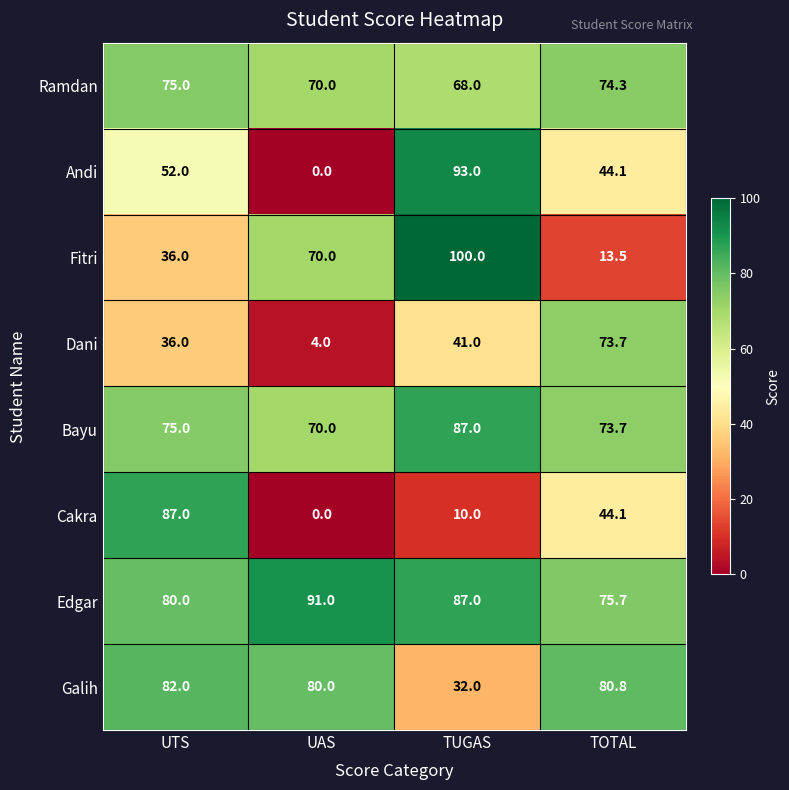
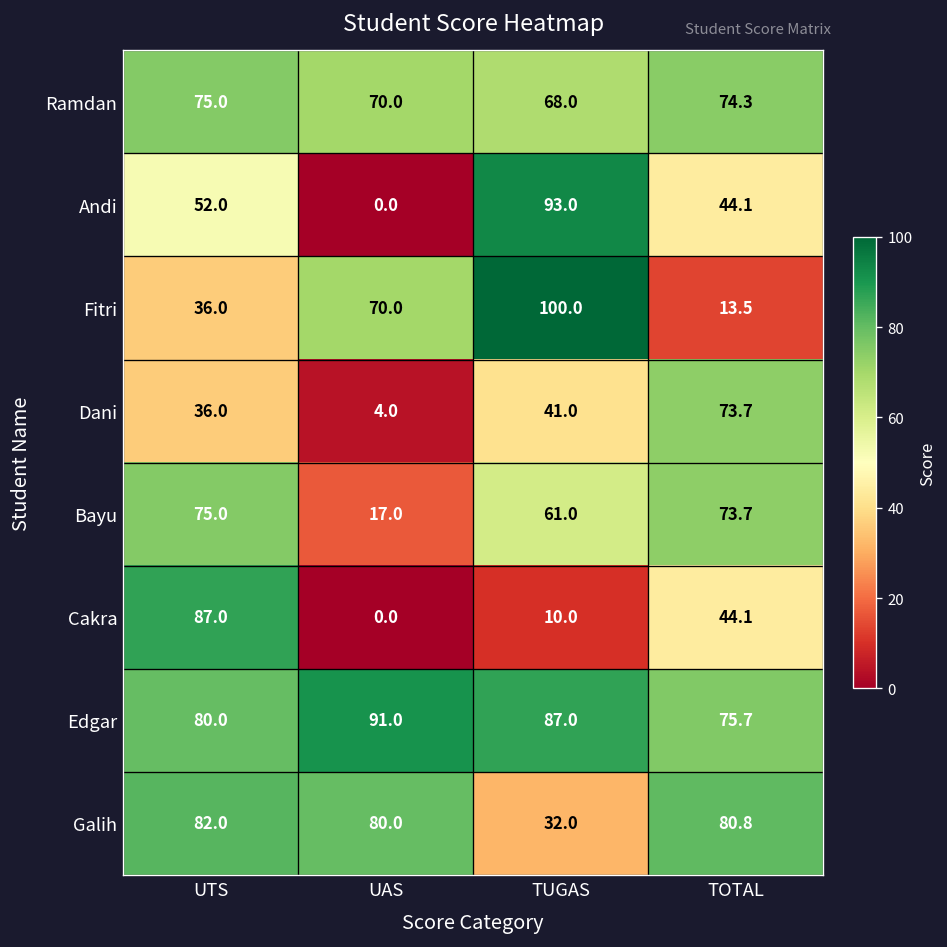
  {
    "Ramdan": {
      "UTS": 75.0,
      "UAS": 70.0,
      "TUGAS": 68.0,
      "TOTAL": 74.3
    },
    "Andi": {
      "UTS": 52.0,
      "UAS": 0.0,
      "TUGAS": 93.0,
      "TOTAL": 44.1
    },
    "Fitri": {
      "UTS": 36.0,
      "UAS": 70.0,
      "TUGAS": 100.0,
      "TOTAL": 13.5
    },
    "Dani": {
      "UTS": 36.0,
      "UAS": 4.0,
      "TUGAS": 41.0,
      "TOTAL": 73.7
    },
    "Bayu": {
      "UTS": 75.0,
-     "UAS": 70.0,
-     "TUGAS": 87.0,
+     "UAS": 17.0,
+     "TUGAS": 61.0,
      "TOTAL": 73.7
    },
    "Cakra": {
      "UTS": 87.0,
      "UAS": 0.0,
      "TUGAS": 10.0,
      "TOTAL": 44.1
    },
    "Edgar": {
      "UTS": 80.0,
      "UAS": 91.0,
      "TUGAS": 87.0,
      "TOTAL": 75.7
    },
    "Galih": {
      "UTS": 82.0,
      "UAS": 80.0,
      "TUGAS": 32.0,
      "TOTAL": 80.8
    }
  }
